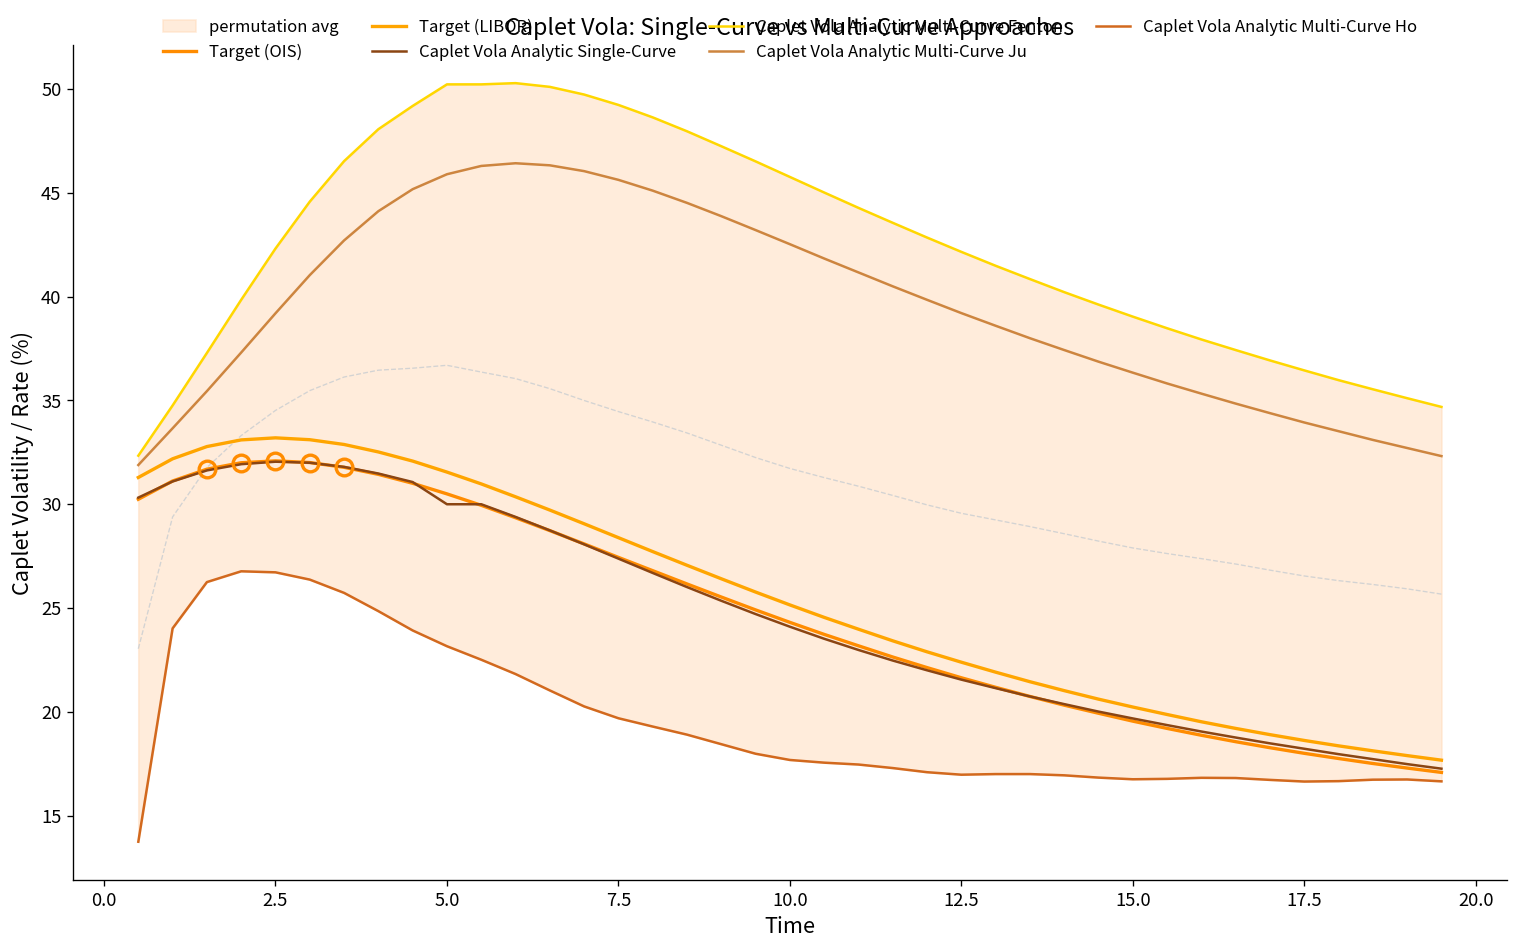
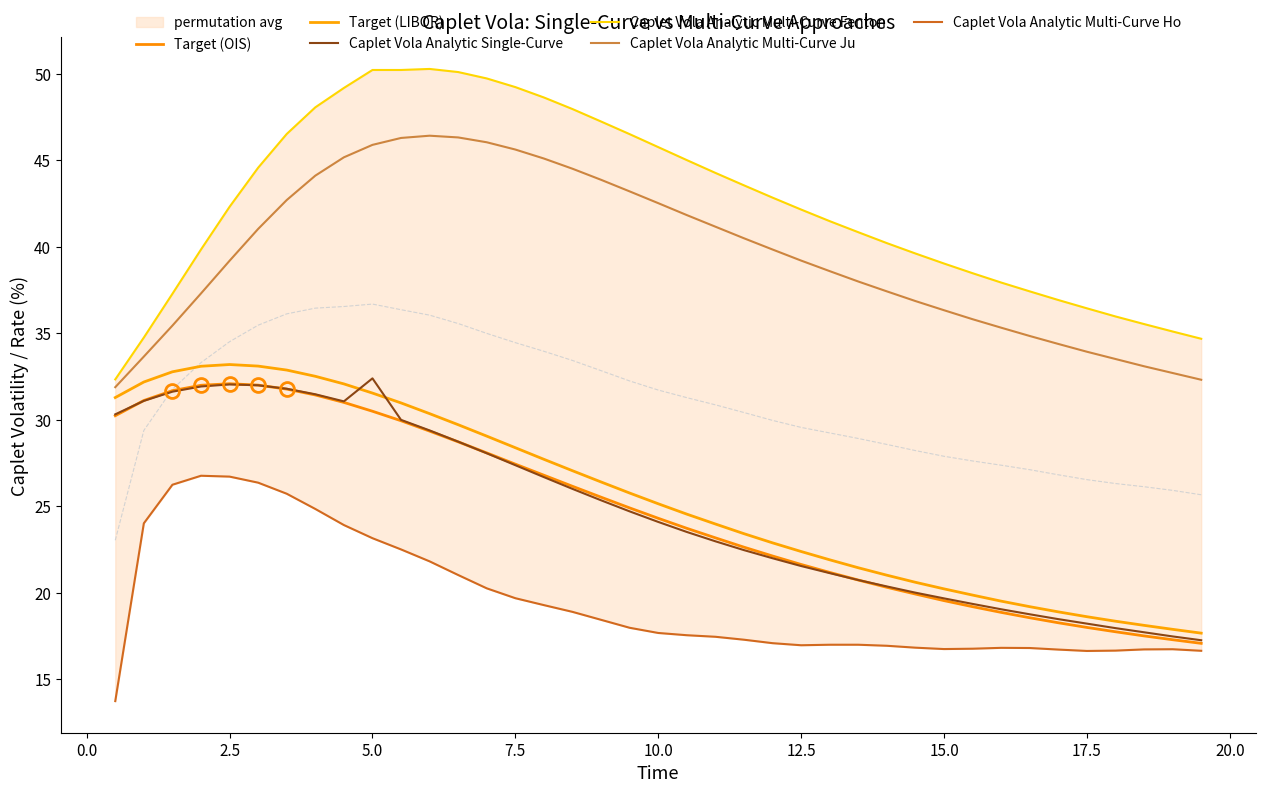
  {
    "Caplet Vola Analytic Single-Curve": {
-     "5.0": 30.0,
+     "5.0": 32.4,
      "10.0": 24.1,
      "17.5": 18.2
    }
  }
